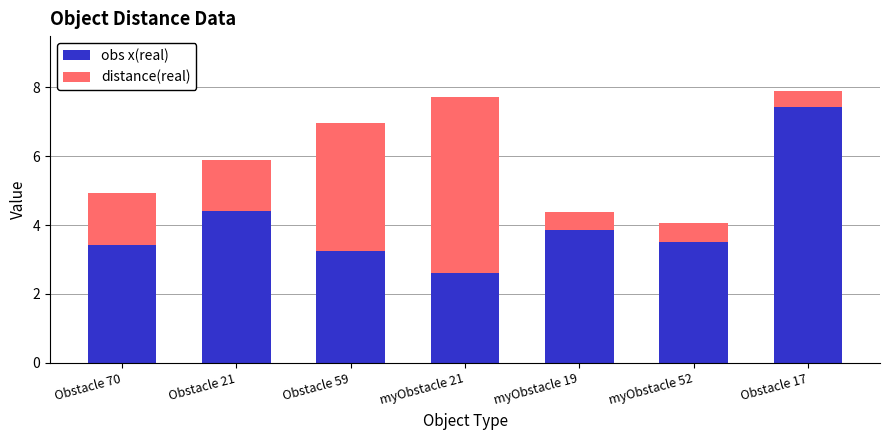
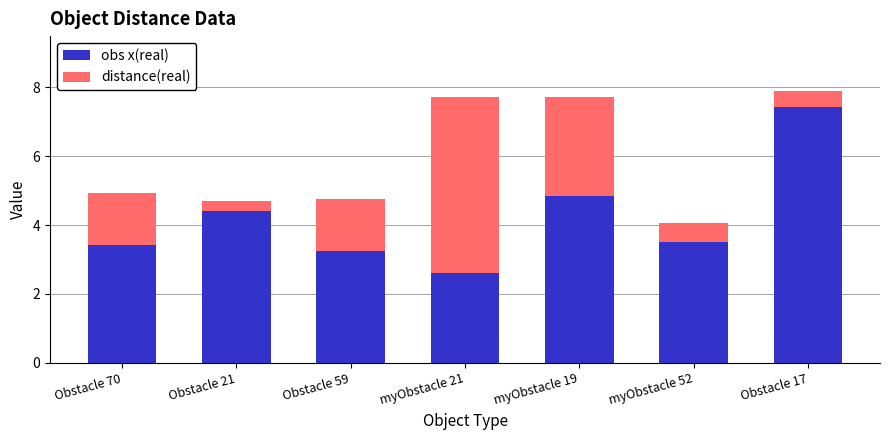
  {
    "obs x(real)": {
      "Obstacle 70": 3.4,
      "Obstacle 21": 4.4,
      "Obstacle 59": 3.3,
      "myObstacle 21": 2.6,
-     "myObstacle 19": 3.9,
+     "myObstacle 19": 4.8,
      "myObstacle 52": 3.5,
      "Obstacle 17": 7.4
    },
    "distance(real)": {
      "Obstacle 70": 1.5,
-     "Obstacle 21": 1.5,
-     "Obstacle 59": 3.7,
+     "Obstacle 21": 0.3,
+     "Obstacle 59": 1.5,
      "myObstacle 21": 5.1,
-     "myObstacle 19": 0.5,
+     "myObstacle 19": 2.9,
      "myObstacle 52": 0.5,
      "Obstacle 17": 0.5
    }
  }
